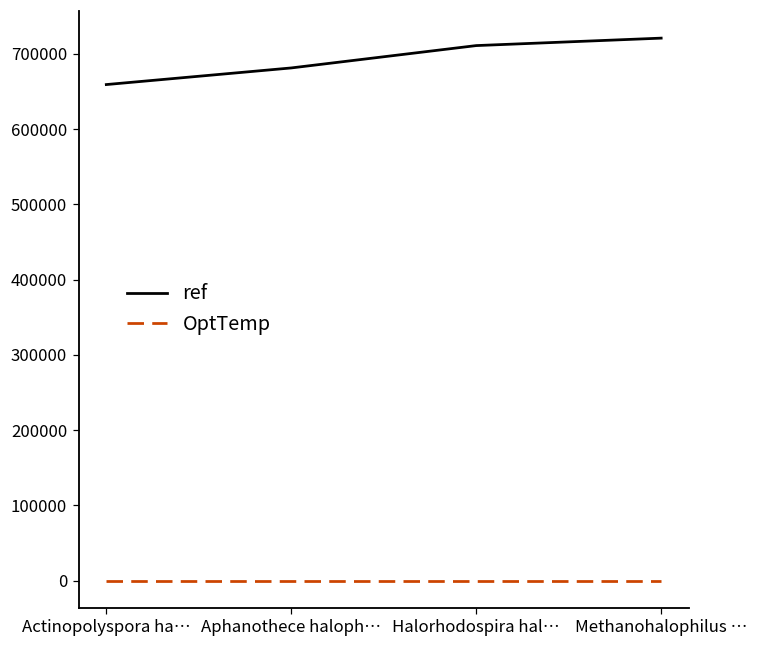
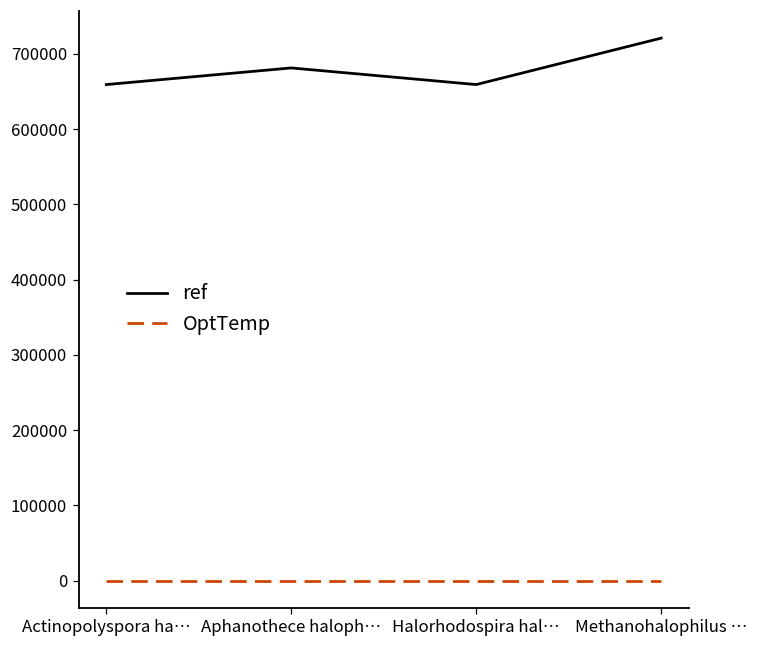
  {
    "ref": {
      "Actinopolyspora ha…": 660000,
      "Aphanothece haloph…": 680000,
-     "Halorhodospira hal…": 710000,
+     "Halorhodospira hal…": 660000,
      "Methanohalophilus …": 720000
    },
    "OptTemp": {
      "Actinopolyspora ha…": 0,
      "Aphanothece haloph…": 0,
      "Halorhodospira hal…": 0,
      "Methanohalophilus …": 0
    }
  }
